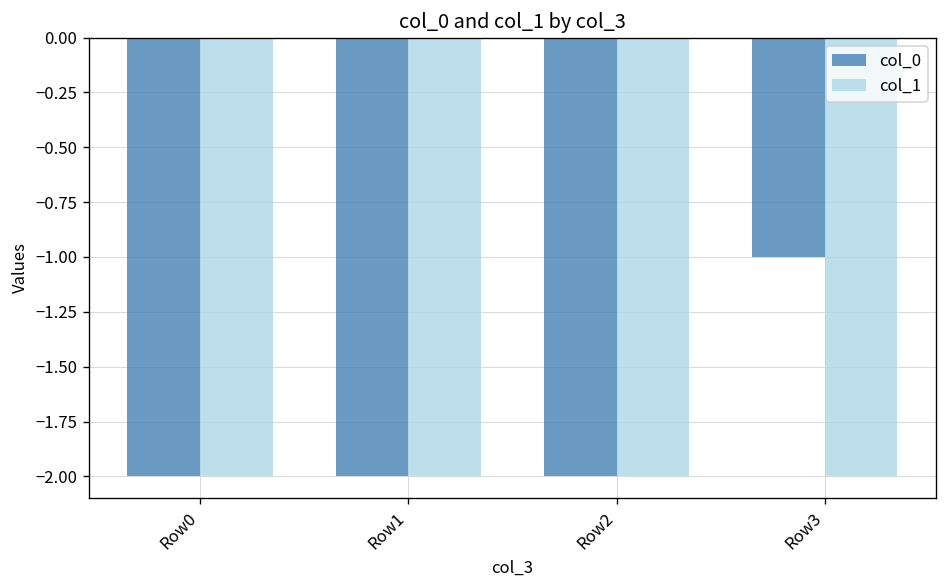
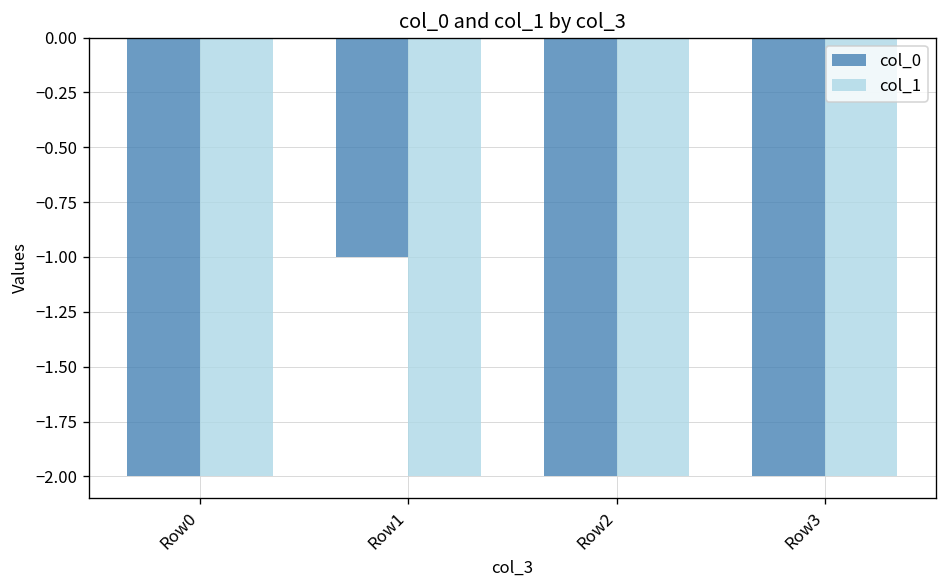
  {
    "col_0": {
      "Row0": -2,
-     "Row1": -2,
+     "Row1": -1,
      "Row2": -2,
-     "Row3": -1
+     "Row3": -2
    },
    "col_1": {
      "Row0": -2,
      "Row1": -2,
      "Row2": -2,
      "Row3": -2
    }
  }
